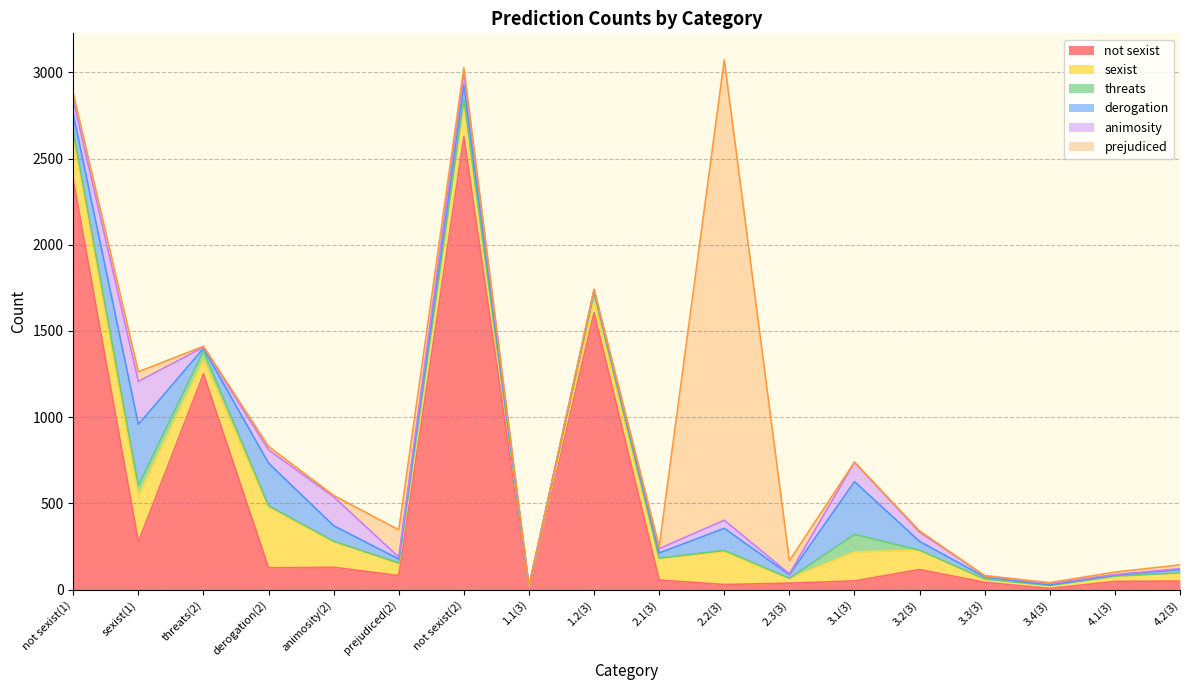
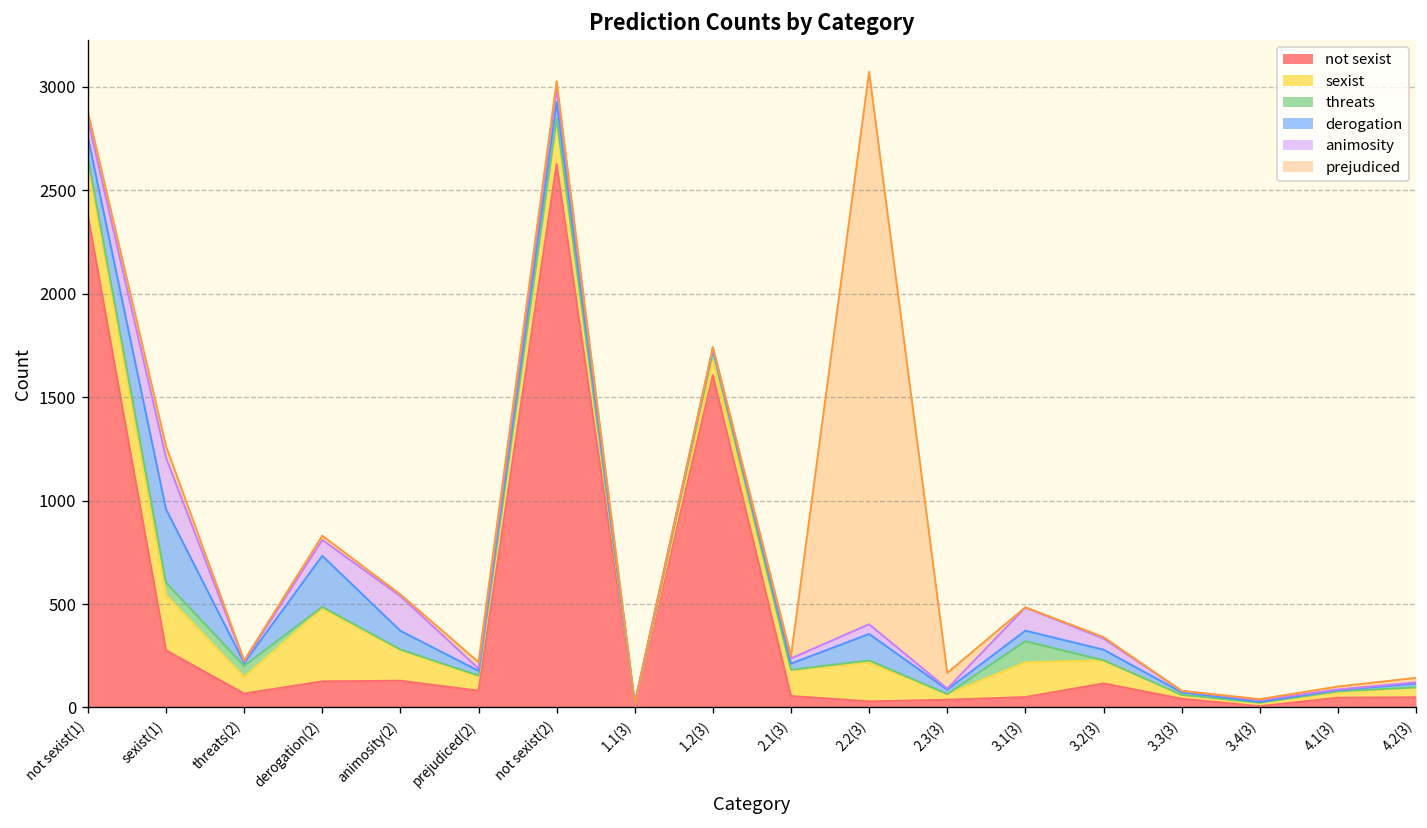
  {
    "not sexist": {
      "not sexist(1)": 2380,
      "sexist(1)": 280,
-     "threats(2)": 1250,
+     "threats(2)": 70,
      "derogation(2)": 130,
      "animosity(2)": 130,
      "prejudiced(2)": 80,
      "not sexist(2)": 2630,
      "1.2(3)": 1610,
      "2.1(3)": 60,
      "2.2(3)": 30,
      "2.3(3)": 40,
      "3.1(3)": 50,
      "3.2(3)": 120,
      "3.3(3)": 40,
      "3.4(3)": 10,
      "4.1(3)": 50,
      "4.2(3)": 50
    },
    "sexist": {
      "not sexist(1)": 250,
      "sexist(1)": 270,
      "threats(2)": 80,
      "not sexist(2)": 200,
      "1.2(3)": 70,
      "3.1(3)": 170
    },
    "threats": {
      "not sexist(1)": 30,
      "sexist(1)": 60,
      "not sexist(2)": 20,
      "3.1(3)": 100
    },
    "derogation": {
      "not sexist(1)": 100,
      "sexist(1)": 360,
      "derogation(2)": 250,
      "animosity(2)": 90,
      "not sexist(2)": 80,
      "2.1(3)": 30,
      "2.2(3)": 130,
-     "3.1(3)": 310,
+     "3.1(3)": 50,
      "3.2(3)": 50
    },
    "animosity": {
      "not sexist(1)": 80,
      "sexist(1)": 250,
      "derogation(2)": 80,
      "not sexist(2)": 70,
      "2.2(3)": 50
    },
    "prejudiced": {
      "not sexist(1)": 40,
      "sexist(1)": 60,
      "derogation(2)": 20,
-     "prejudiced(2)": 160,
+     "prejudiced(2)": 30,
      "not sexist(2)": 30,
      "2.2(3)": 2670,
      "2.3(3)": 80,
      "4.2(3)": 20
    }
  }
